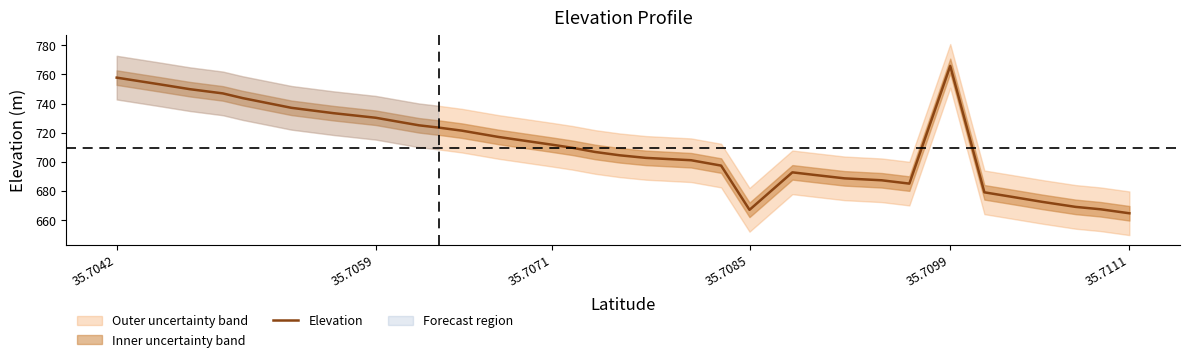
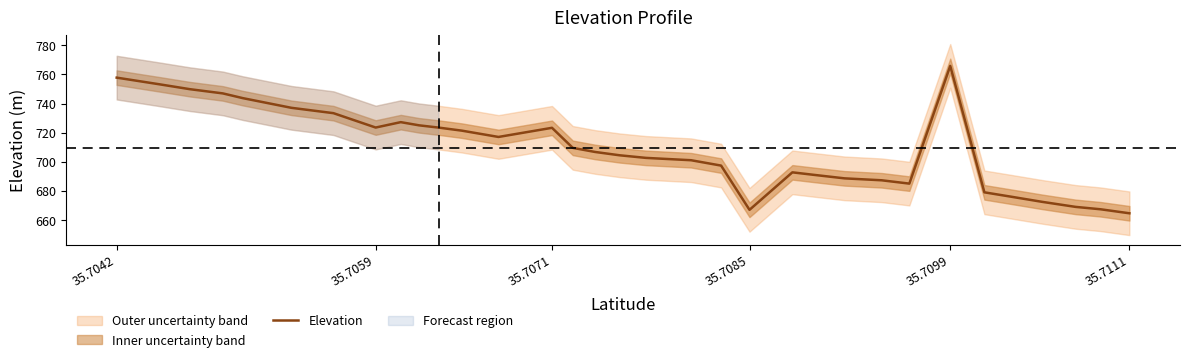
  {
    "Elevation": {
      "35.7042": 758,
-     "35.7059": 730,
-     "35.7071": 712,
+     "35.7059": 724,
+     "35.7071": 723,
      "35.7085": 667,
      "35.7099": 766,
      "35.7111": 665
    }
  }
